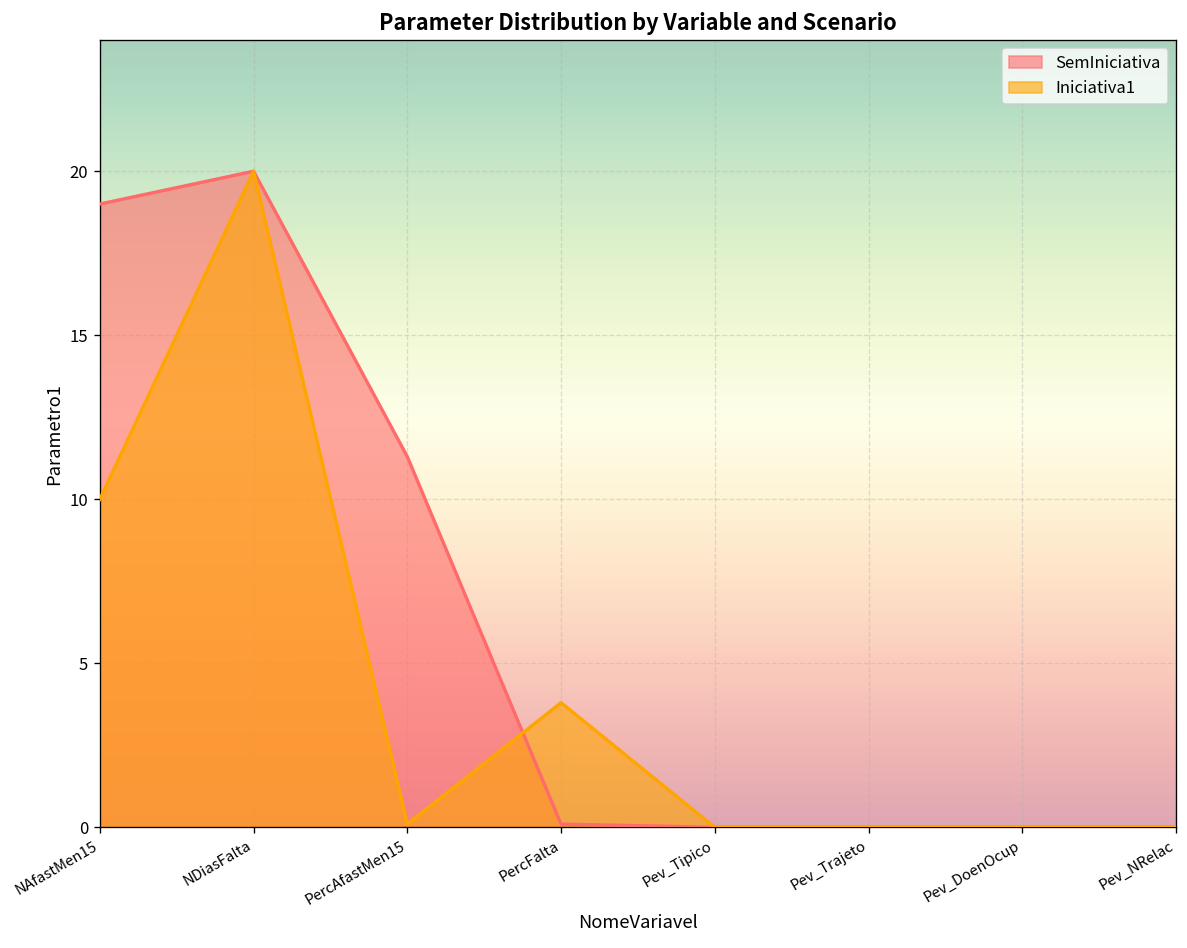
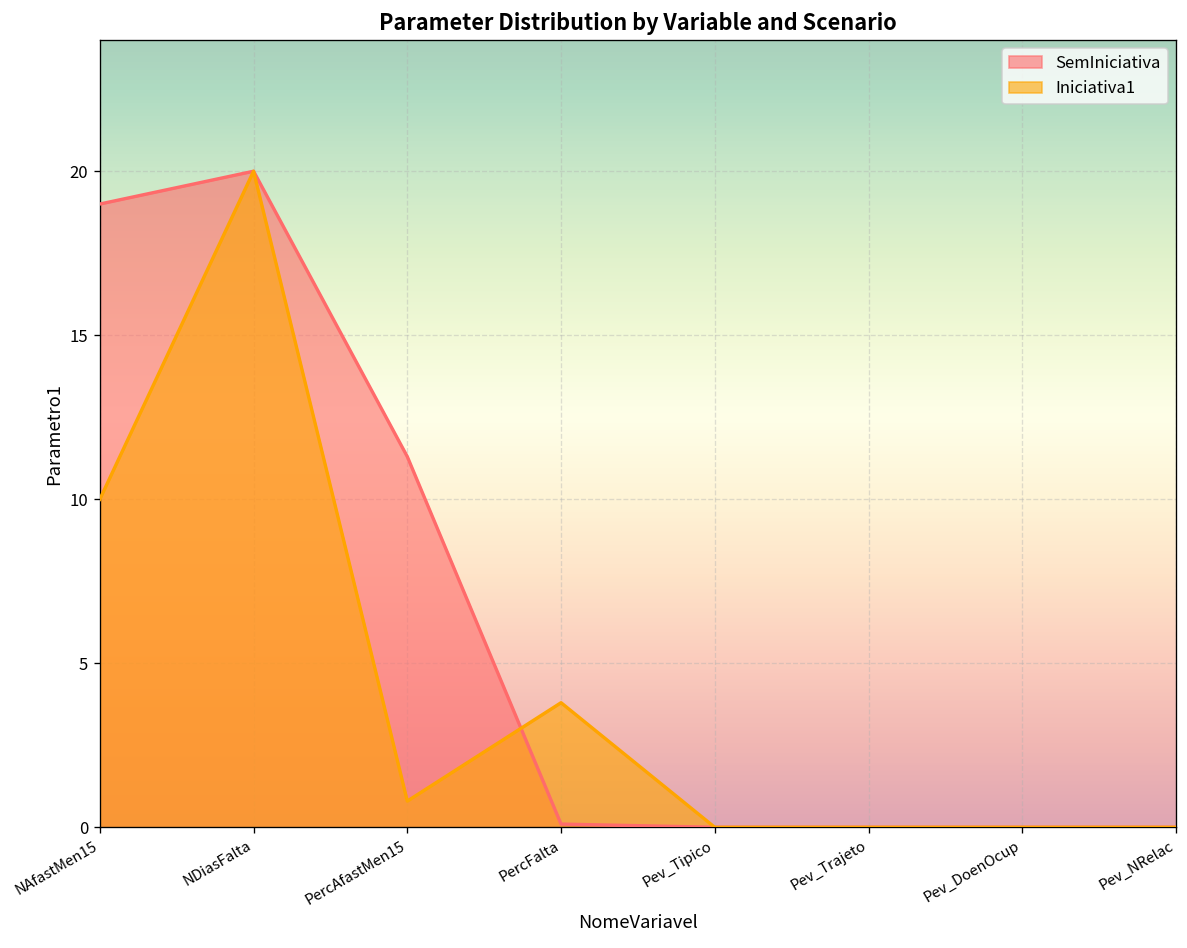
  {
    "SemIniciativa": {
      "NAfastMen15": 19.0,
      "PercAfastMen15": 11.3,
      "PercFalta": 0.1
    },
    "Iniciativa1": {
      "NAfastMen15": 10.0,
-     "PercAfastMen15": 0.1,
+     "PercAfastMen15": 0.8,
      "PercFalta": 3.8
    }
  }
